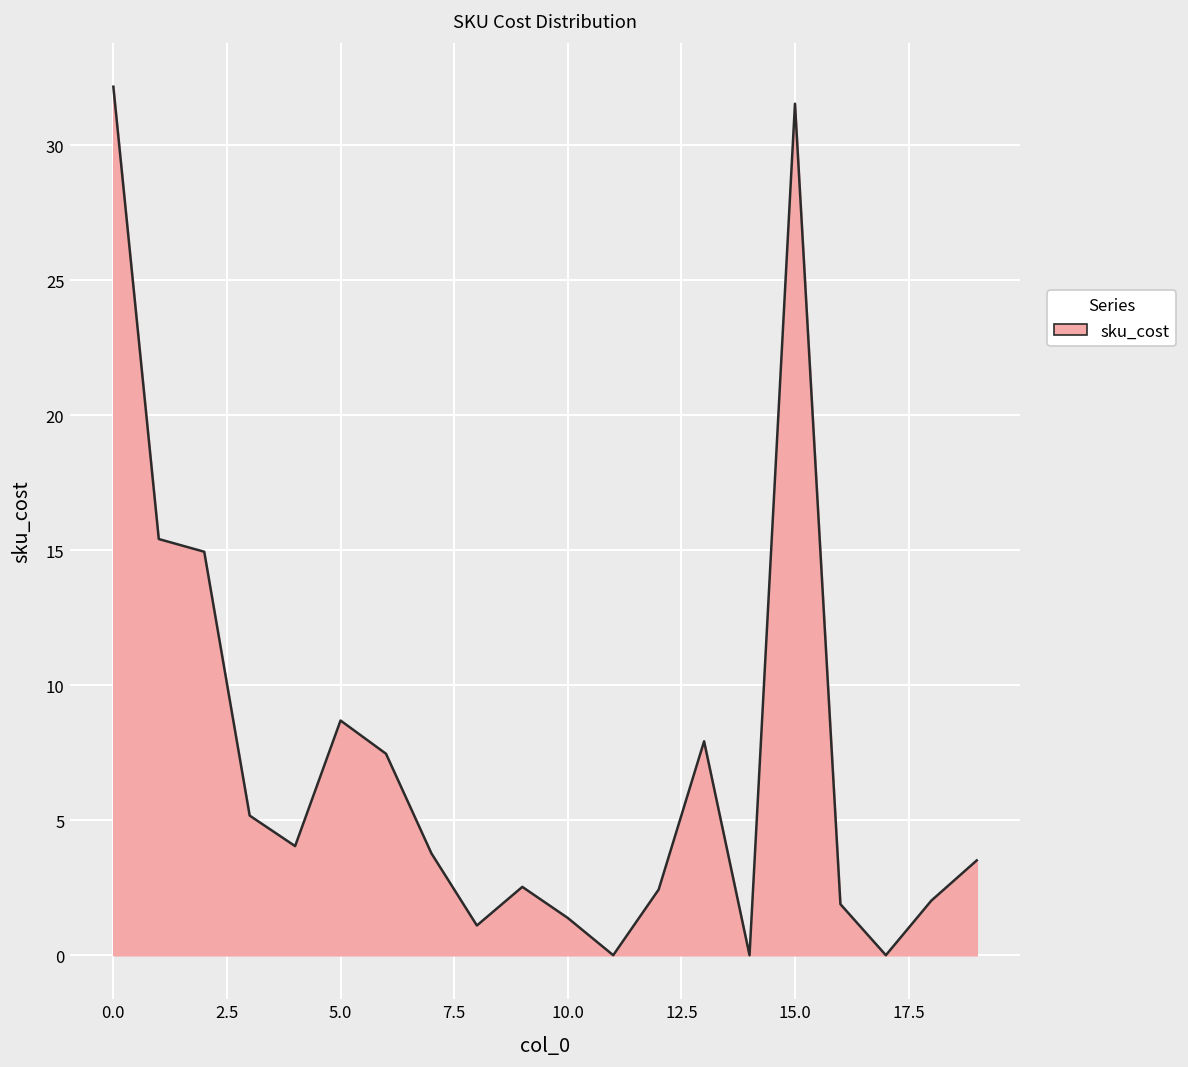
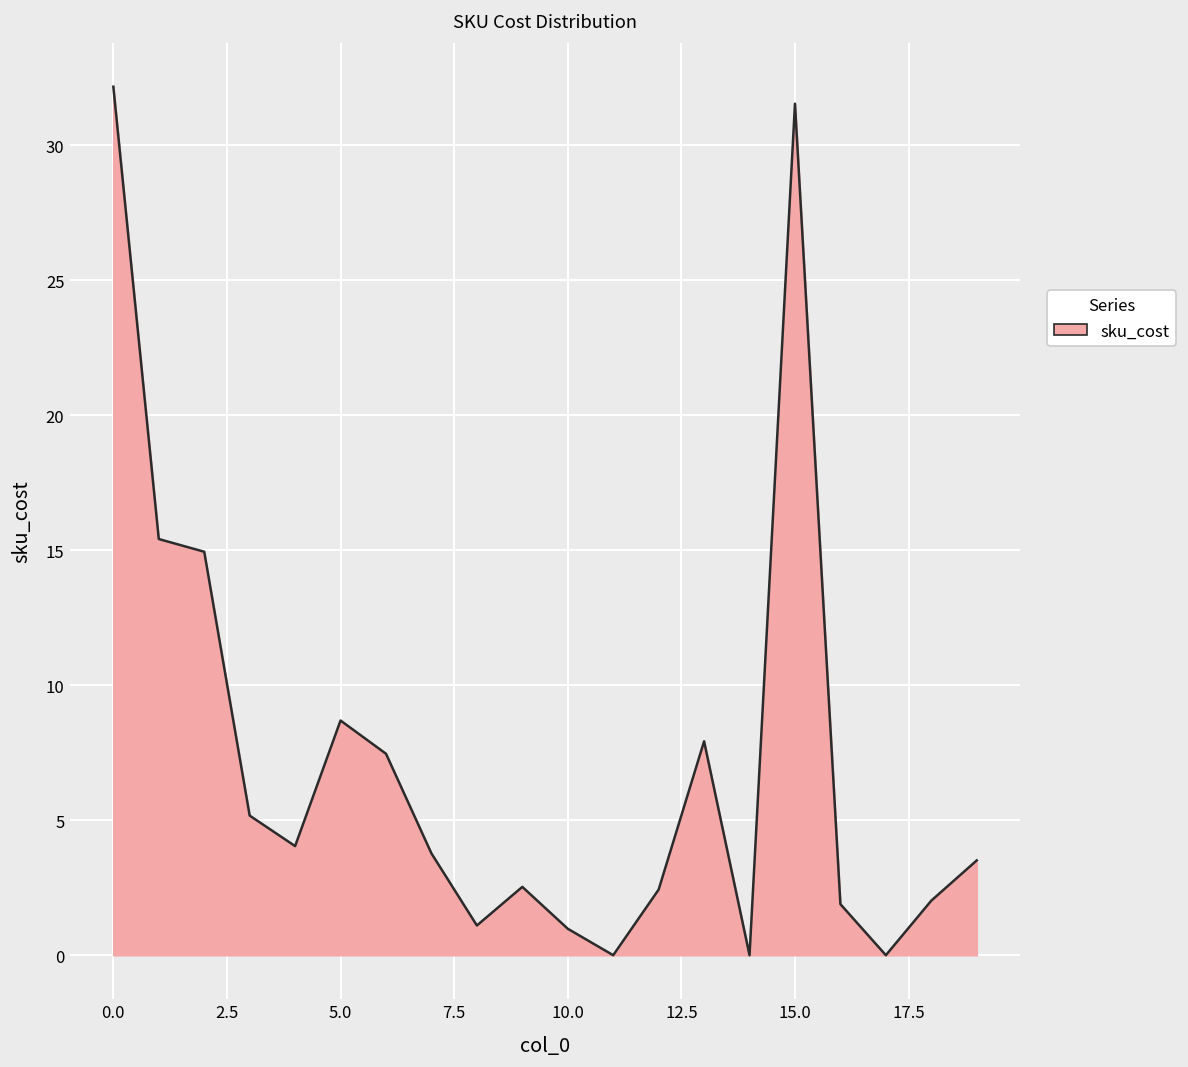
  {
    "0.0": 32.2,
    "5.0": 8.7,
-   "10.0": 1.4,
+   "10.0": 1.0,
    "15.0": 31.5
  }
